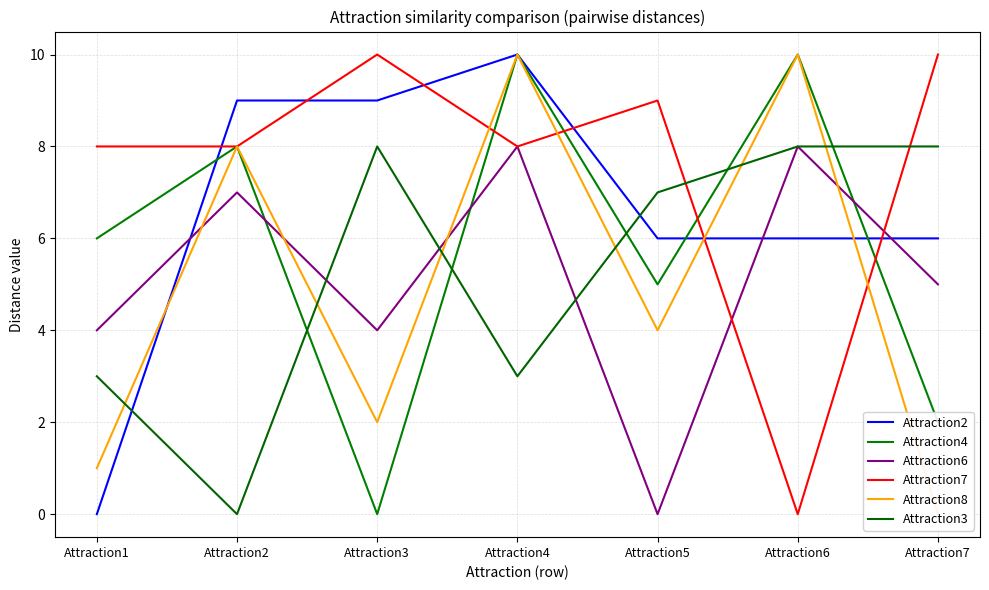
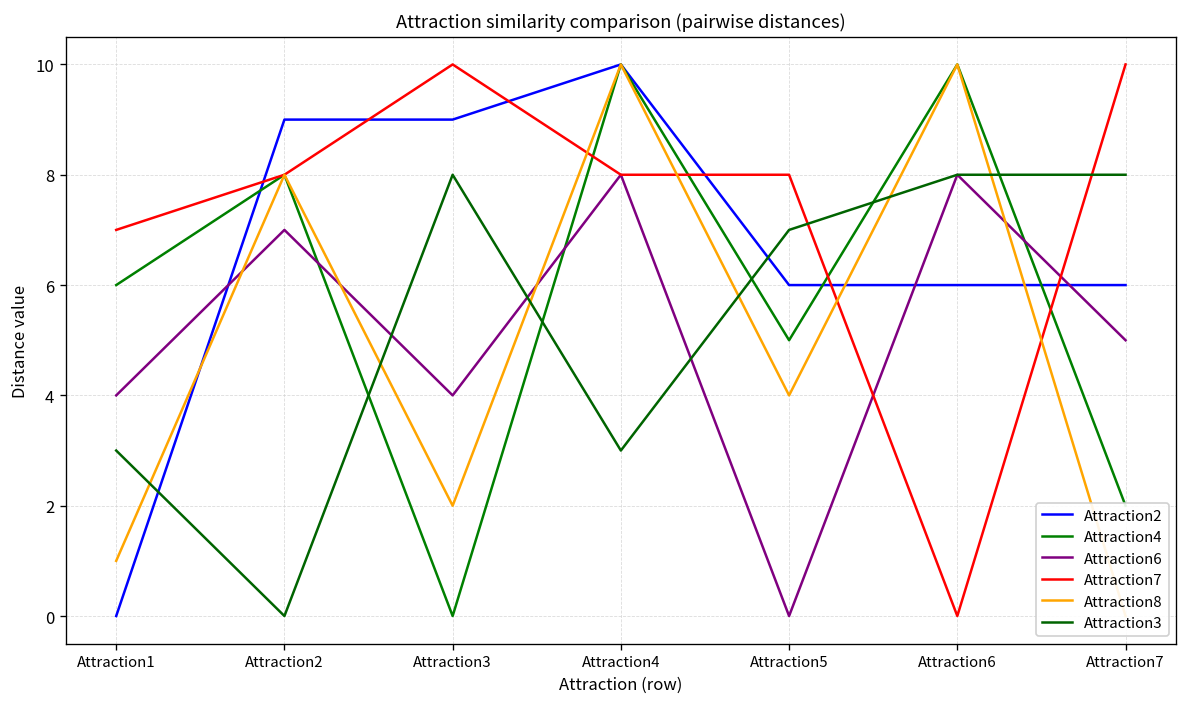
  {
    "Attraction2": {
      "Attraction1": 0,
      "Attraction2": 9,
      "Attraction3": 9,
      "Attraction5": 6,
      "Attraction6": 6,
      "Attraction7": 6
    },
    "Attraction6": {
      "Attraction1": 4,
      "Attraction2": 7,
      "Attraction3": 4,
      "Attraction5": 0,
      "Attraction7": 5
    },
    "Attraction7": {
-     "Attraction1": 8,
+     "Attraction1": 7,
      "Attraction3": 10,
-     "Attraction5": 9,
+     "Attraction5": 8,
      "Attraction6": 0,
      "Attraction7": 10
    },
    "Attraction8": {
      "Attraction1": 1,
      "Attraction3": 2,
      "Attraction5": 4
    }
  }
